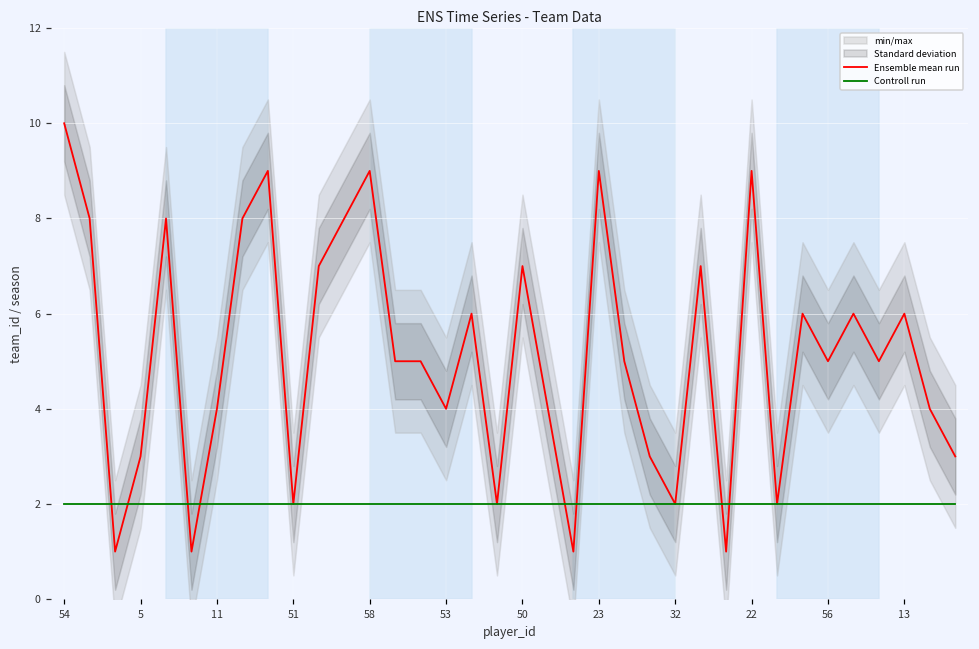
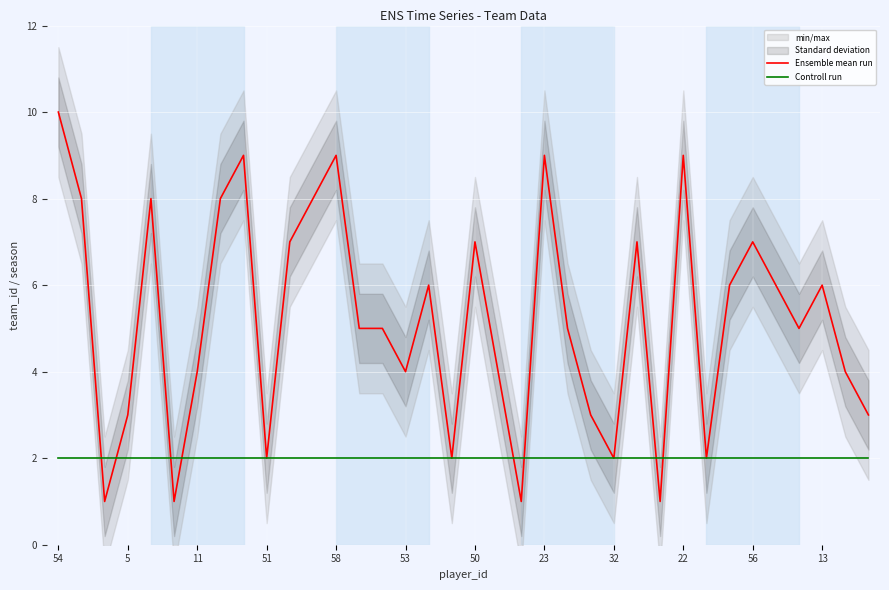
  {
    "Ensemble mean run": {
      "54": 10,
      "58": 9,
      "53": 4,
      "50": 7,
-     "56": 5
+     "56": 7
    },
    "Controll run": {
      "54": 2,
      "58": 2,
      "53": 2,
      "50": 2,
      "56": 2
    }
  }
